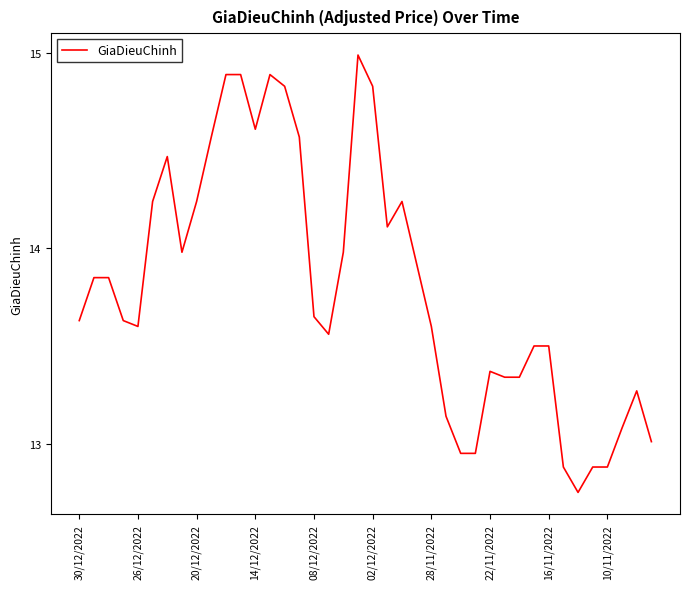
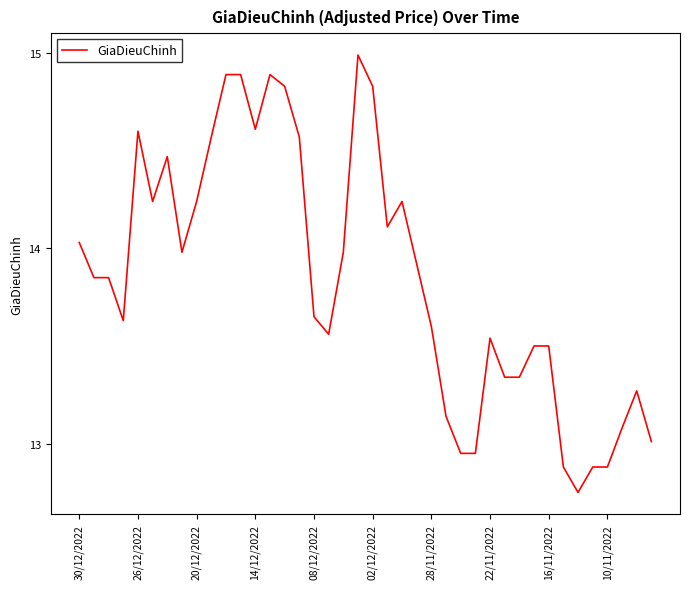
  {
-   "30/12/2022": 13.63,
-   "26/12/2022": 13.6,
+   "30/12/2022": 14.03,
+   "26/12/2022": 14.6,
    "20/12/2022": 14.24,
    "14/12/2022": 14.61,
    "08/12/2022": 13.65,
    "02/12/2022": 14.83,
    "28/11/2022": 13.60,
-   "22/11/2022": 13.37,
+   "22/11/2022": 13.54,
    "16/11/2022": 13.50,
    "10/11/2022": 12.88
  }
